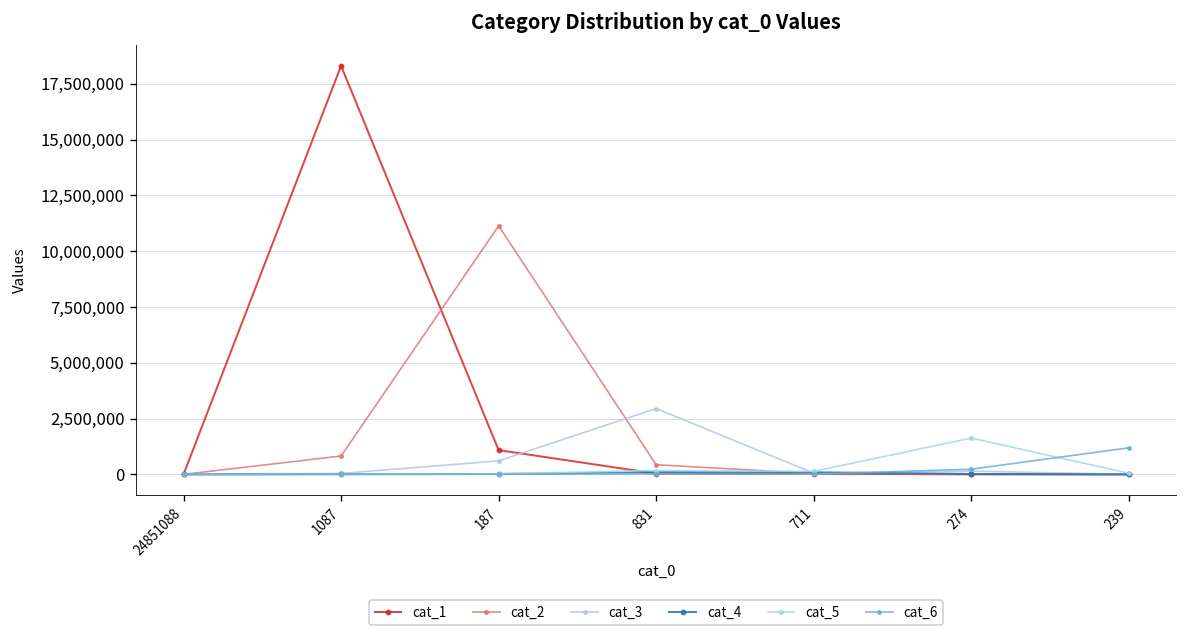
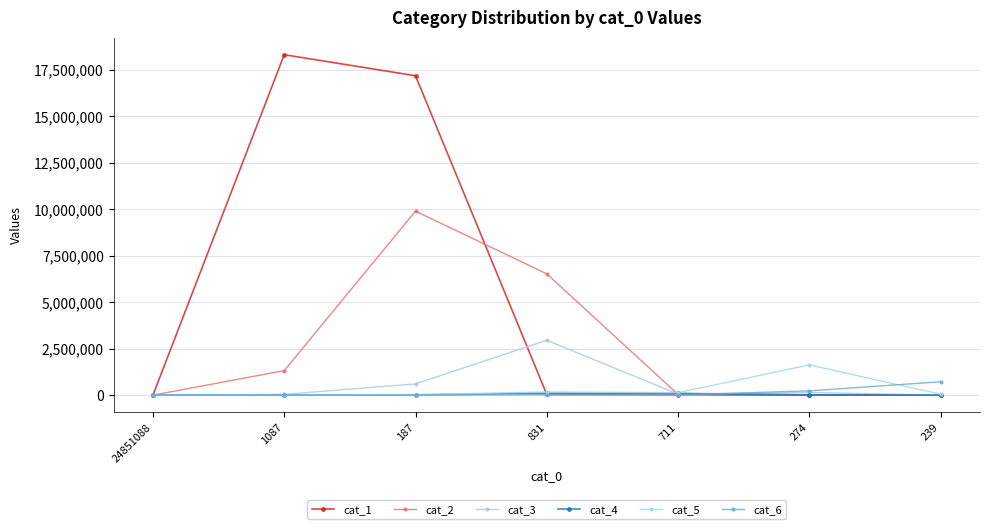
  {
    "cat_1": {
      "1087": "18,300,000",
-     "187": "1,100,000"
+     "187": "17,200,000"
    },
    "cat_2": {
-     "1087": "800,000",
-     "187": "11,100,000",
-     "831": "400,000"
+     "1087": "1,300,000",
+     "187": "9,900,000",
+     "831": "6,500,000"
    },
    "cat_6": {
-     "239": "1,200,000"
+     "239": "700,000"
    }
  }
